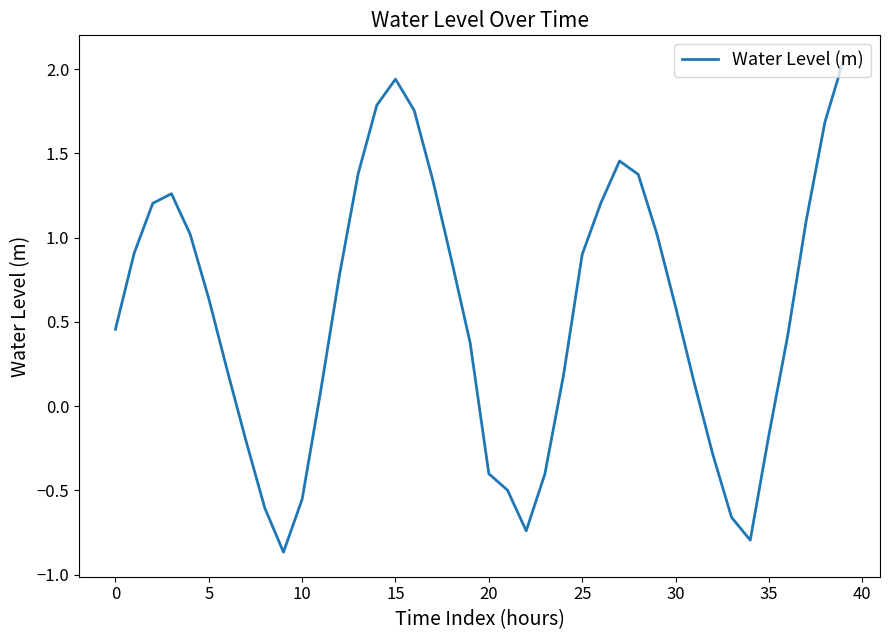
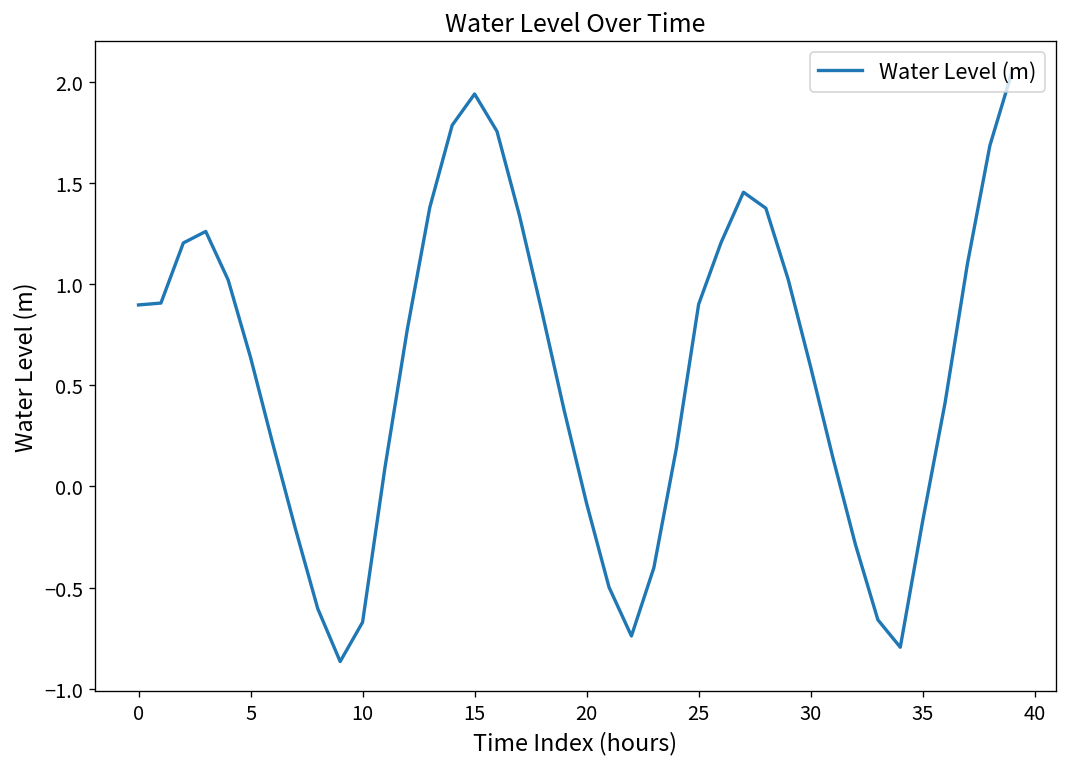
  {
-   "0": 0.46,
+   "0": 0.90,
    "5": 0.64,
-   "10": -0.55,
+   "10": -0.67,
    "15": 1.94,
-   "20": -0.40,
+   "20": -0.08,
    "25": 0.90,
    "30": 0.59,
    "35": -0.17
  }
